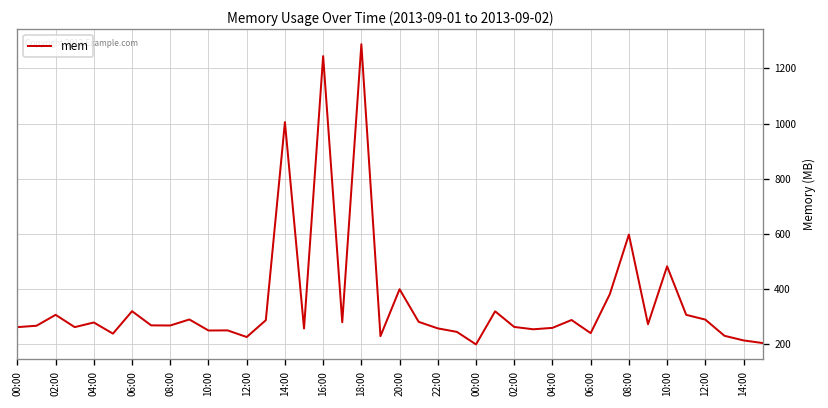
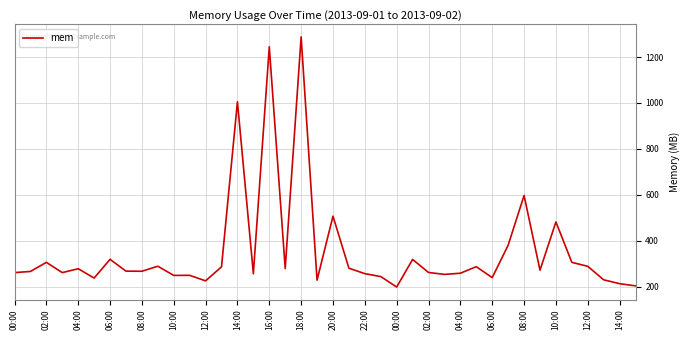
  {
    "16:00": 1240,
    "18:00": 1290,
-   "20:00": 400,
+   "20:00": 510,
    "22:00": 260
  }
